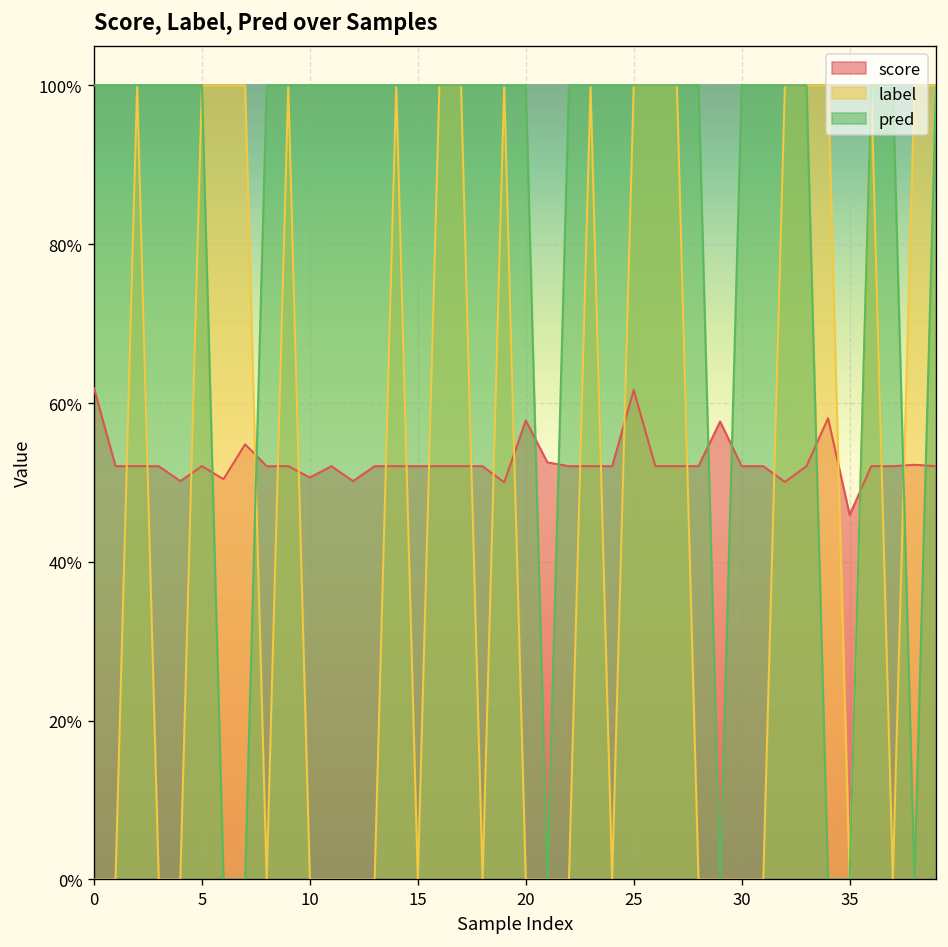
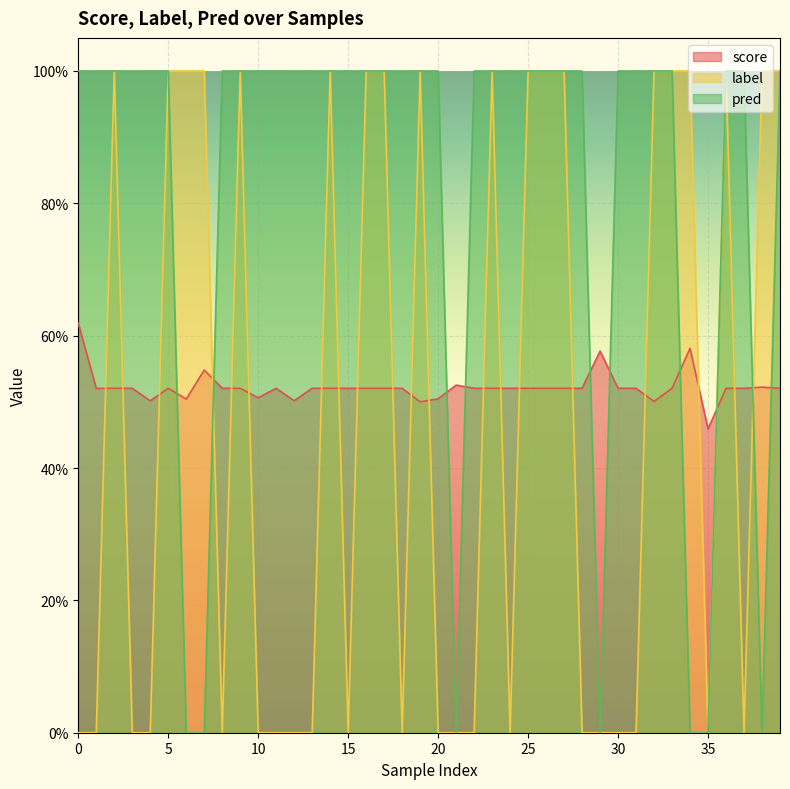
  {
    "score": {
      "0": "62%",
      "5": "52%",
      "10": "51%",
      "15": "52%",
-     "20": "58%",
-     "25": "62%",
+     "20": "50%",
+     "25": "52%",
      "30": "52%",
      "35": "46%"
    },
    "label": {
      "0": "0%",
      "10": "0%",
      "15": "0%",
      "20": "0%",
      "30": "0%"
    },
    "pred": {
      "0": "100%",
      "10": "100%",
      "15": "100%",
      "20": "100%",
      "30": "100%"
    }
  }
